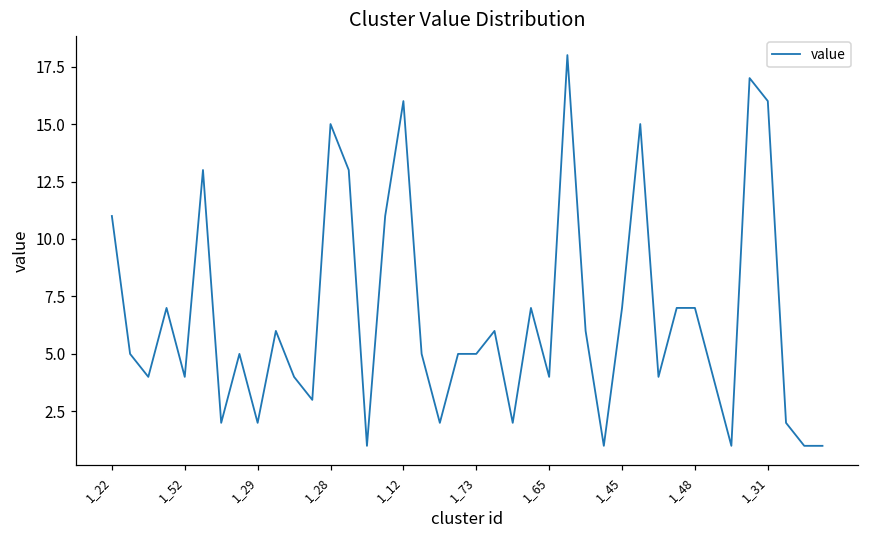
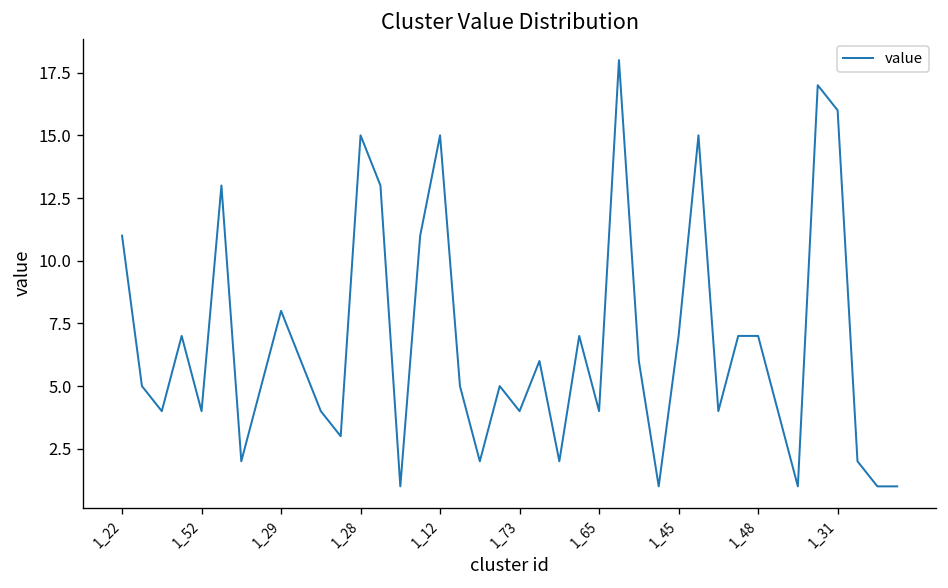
  {
    "1_22": 11,
    "1_52": 4,
-   "1_29": 2,
+   "1_29": 8,
    "1_28": 15,
-   "1_12": 16,
-   "1_73": 5,
+   "1_12": 15,
+   "1_73": 4,
    "1_65": 4,
    "1_45": 7,
    "1_48": 7,
    "1_31": 16
  }
